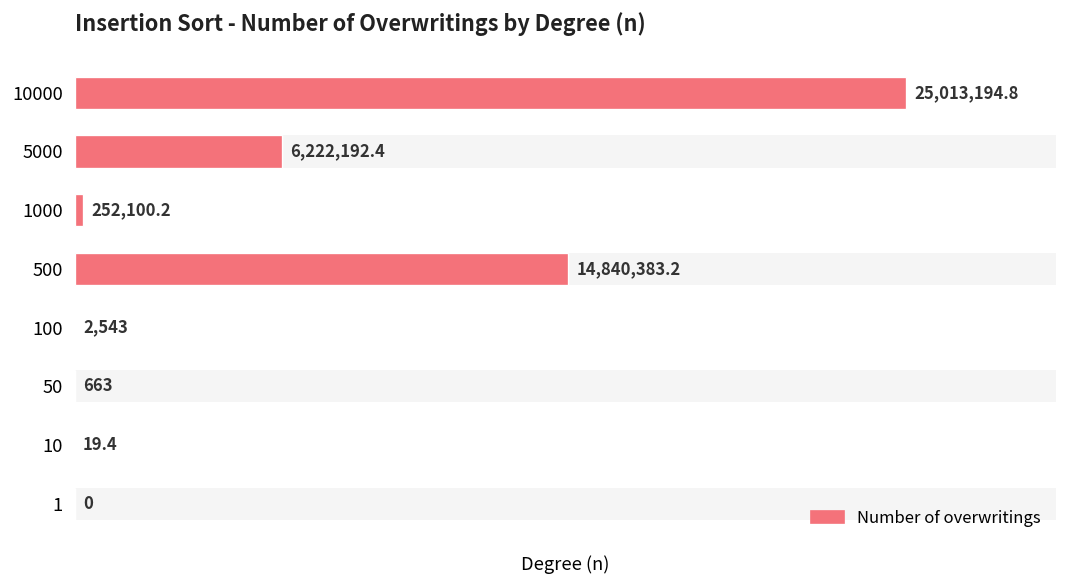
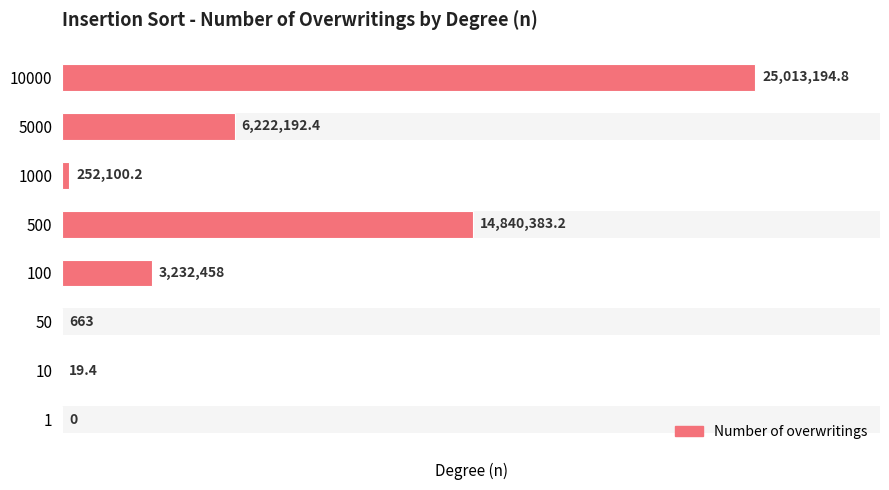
  {
    "Number of overwritings": {
      "10000": "25,013,194.8",
      "1000": "252,100.2",
-     "100": "2,543",
+     "100": "3,232,458",
      "50": "663",
      "10": "19.4",
      "1": "0"
    }
  }
